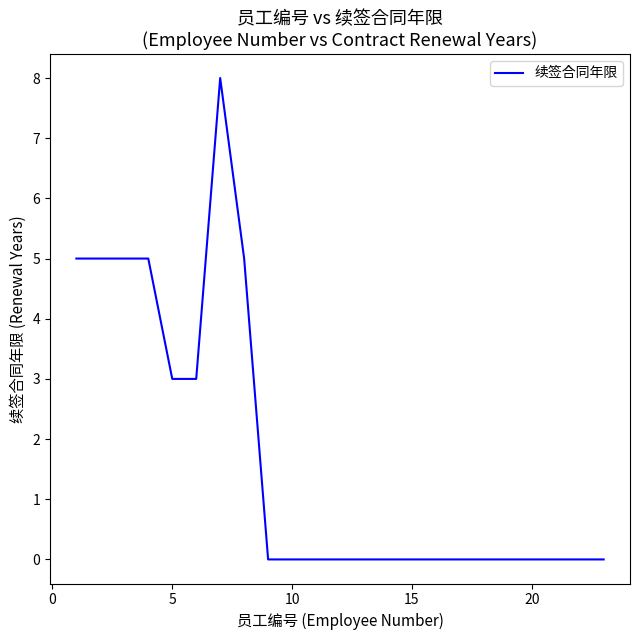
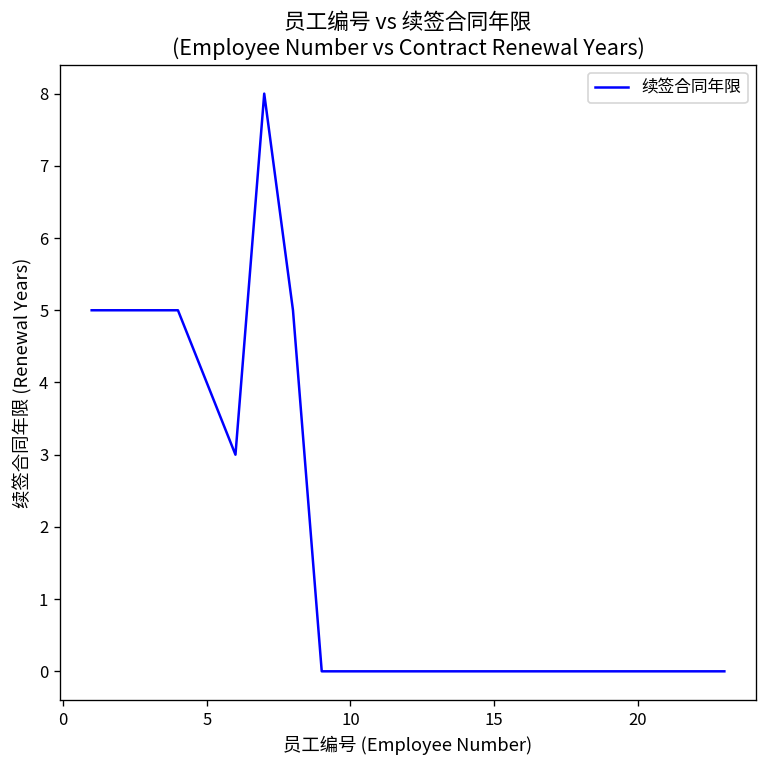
  {
-   "5": 3,
+   "5": 4,
    "10": 0,
    "15": 0,
    "20": 0
  }
